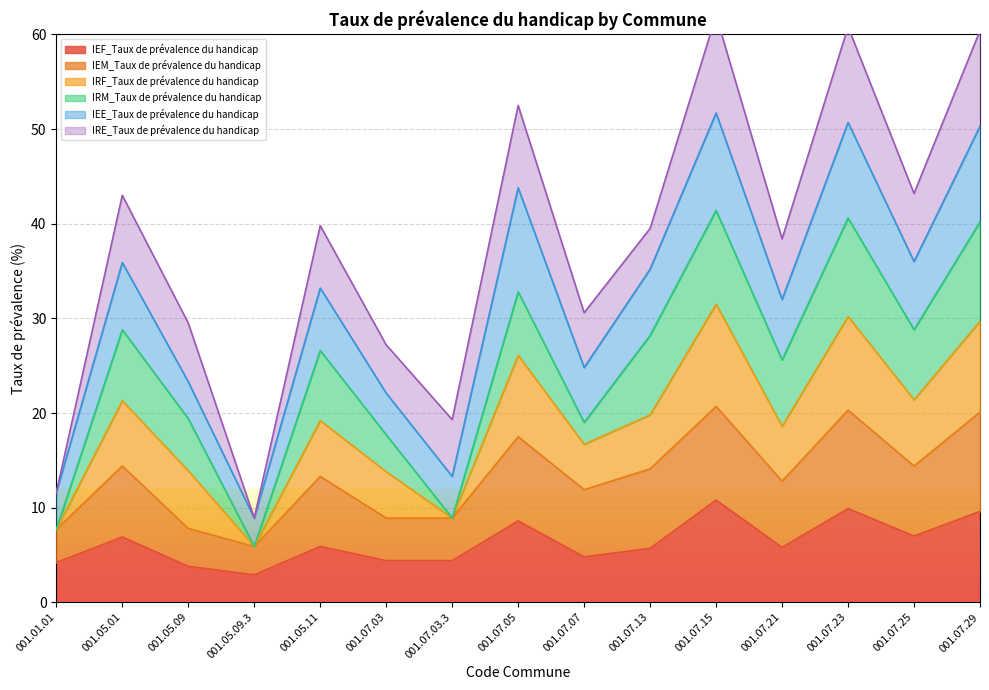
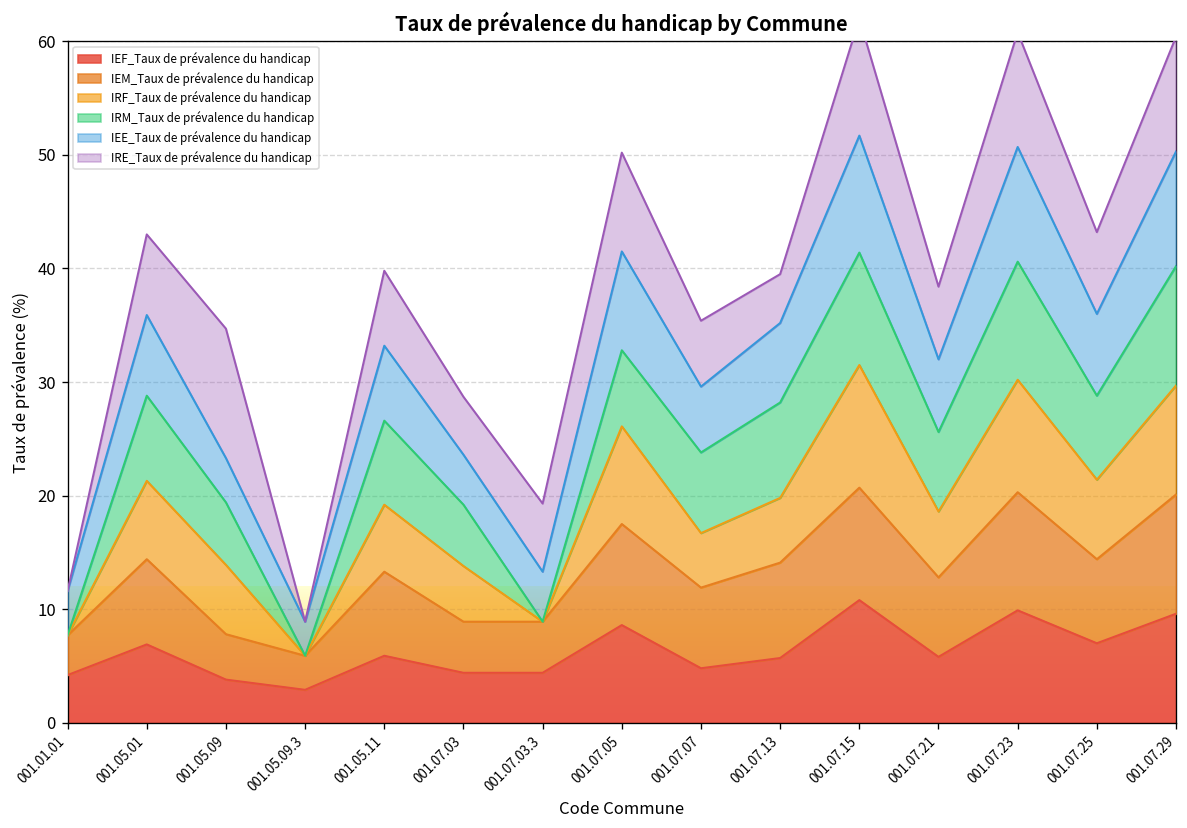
  {
    "IRM_Taux de prévalence du handicap": {
      "001.05.01": 8,
      "001.05.09": 6,
      "001.05.11": 7,
-     "001.07.03": 4,
+     "001.07.03": 5,
      "001.07.05": 7,
-     "001.07.07": 2,
+     "001.07.07": 7,
      "001.07.13": 8,
      "001.07.15": 10,
      "001.07.21": 7,
      "001.07.23": 10,
      "001.07.25": 7,
      "001.07.29": 11
    },
    "IEE_Taux de prévalence du handicap": {
      "001.05.01": 7,
      "001.05.09": 4,
      "001.05.11": 7,
      "001.07.03": 4,
      "001.07.03.3": 4,
-     "001.07.05": 11,
+     "001.07.05": 9,
      "001.07.07": 6,
      "001.07.13": 7,
      "001.07.15": 10,
      "001.07.21": 6,
      "001.07.23": 10,
      "001.07.25": 7,
      "001.07.29": 10
    },
    "IRE_Taux de prévalence du handicap": {
      "001.05.01": 7,
-     "001.05.09": 6,
+     "001.05.09": 11,
      "001.05.11": 7,
      "001.07.03": 5,
      "001.07.03.3": 6,
      "001.07.05": 9,
      "001.07.07": 6,
      "001.07.13": 4,
      "001.07.21": 6,
      "001.07.25": 7
    }
  }
